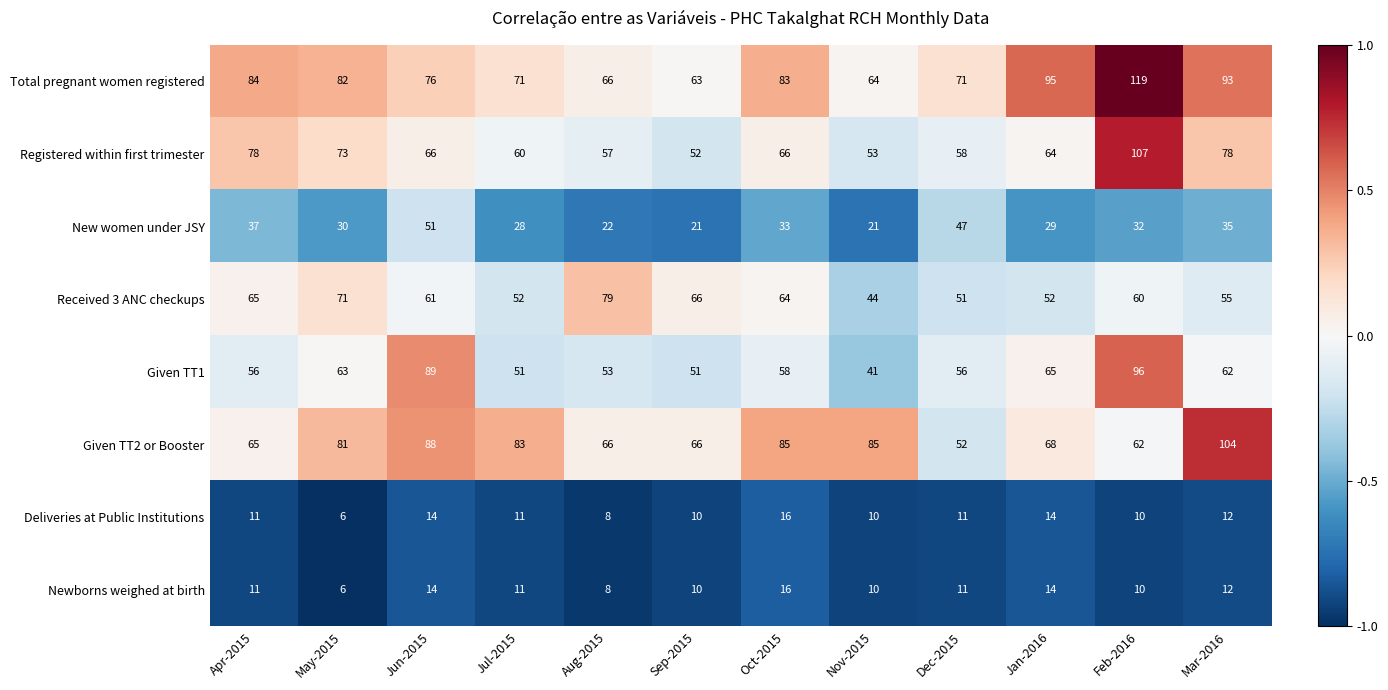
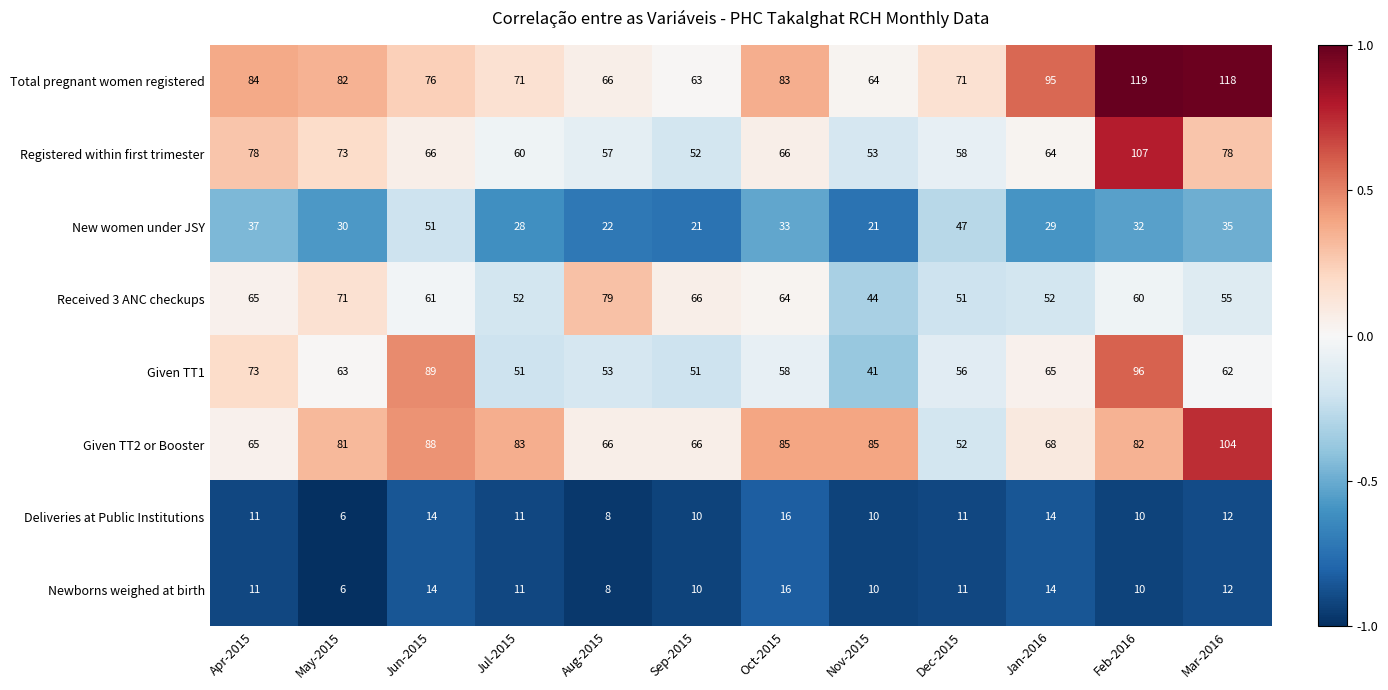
  {
    "Total pregnant women registered": {
      "Apr-2015": 84,
      "May-2015": 82,
      "Jun-2015": 76,
      "Jul-2015": 71,
      "Aug-2015": 66,
      "Sep-2015": 63,
      "Oct-2015": 83,
      "Nov-2015": 64,
      "Dec-2015": 71,
      "Jan-2016": 95,
      "Feb-2016": 119,
-     "Mar-2016": 93
+     "Mar-2016": 118
    },
    "Registered within first trimester": {
      "Apr-2015": 78,
      "May-2015": 73,
      "Jun-2015": 66,
      "Jul-2015": 60,
      "Aug-2015": 57,
      "Sep-2015": 52,
      "Oct-2015": 66,
      "Nov-2015": 53,
      "Dec-2015": 58,
      "Jan-2016": 64,
      "Feb-2016": 107,
      "Mar-2016": 78
    },
    "New women under JSY": {
      "Apr-2015": 37,
      "May-2015": 30,
      "Jun-2015": 51,
      "Jul-2015": 28,
      "Aug-2015": 22,
      "Sep-2015": 21,
      "Oct-2015": 33,
      "Nov-2015": 21,
      "Dec-2015": 47,
      "Jan-2016": 29,
      "Feb-2016": 32,
      "Mar-2016": 35
    },
    "Received 3 ANC checkups": {
      "Apr-2015": 65,
      "May-2015": 71,
      "Jun-2015": 61,
      "Jul-2015": 52,
      "Aug-2015": 79,
      "Sep-2015": 66,
      "Oct-2015": 64,
      "Nov-2015": 44,
      "Dec-2015": 51,
      "Jan-2016": 52,
      "Feb-2016": 60,
      "Mar-2016": 55
    },
    "Given TT1": {
-     "Apr-2015": 56,
+     "Apr-2015": 73,
      "May-2015": 63,
      "Jun-2015": 89,
      "Jul-2015": 51,
      "Aug-2015": 53,
      "Sep-2015": 51,
      "Oct-2015": 58,
      "Nov-2015": 41,
      "Dec-2015": 56,
      "Jan-2016": 65,
      "Feb-2016": 96,
      "Mar-2016": 62
    },
    "Given TT2 or Booster": {
      "Apr-2015": 65,
      "May-2015": 81,
      "Jun-2015": 88,
      "Jul-2015": 83,
      "Aug-2015": 66,
      "Sep-2015": 66,
      "Oct-2015": 85,
      "Nov-2015": 85,
      "Dec-2015": 52,
      "Jan-2016": 68,
-     "Feb-2016": 62,
+     "Feb-2016": 82,
      "Mar-2016": 104
    },
    "Deliveries at Public Institutions": {
      "Apr-2015": 11,
      "May-2015": 6,
      "Jun-2015": 14,
      "Jul-2015": 11,
      "Aug-2015": 8,
      "Sep-2015": 10,
      "Oct-2015": 16,
      "Nov-2015": 10,
      "Dec-2015": 11,
      "Jan-2016": 14,
      "Feb-2016": 10,
      "Mar-2016": 12
    },
    "Newborns weighed at birth": {
      "Apr-2015": 11,
      "May-2015": 6,
      "Jun-2015": 14,
      "Jul-2015": 11,
      "Aug-2015": 8,
      "Sep-2015": 10,
      "Oct-2015": 16,
      "Nov-2015": 10,
      "Dec-2015": 11,
      "Jan-2016": 14,
      "Feb-2016": 10,
      "Mar-2016": 12
    }
  }
